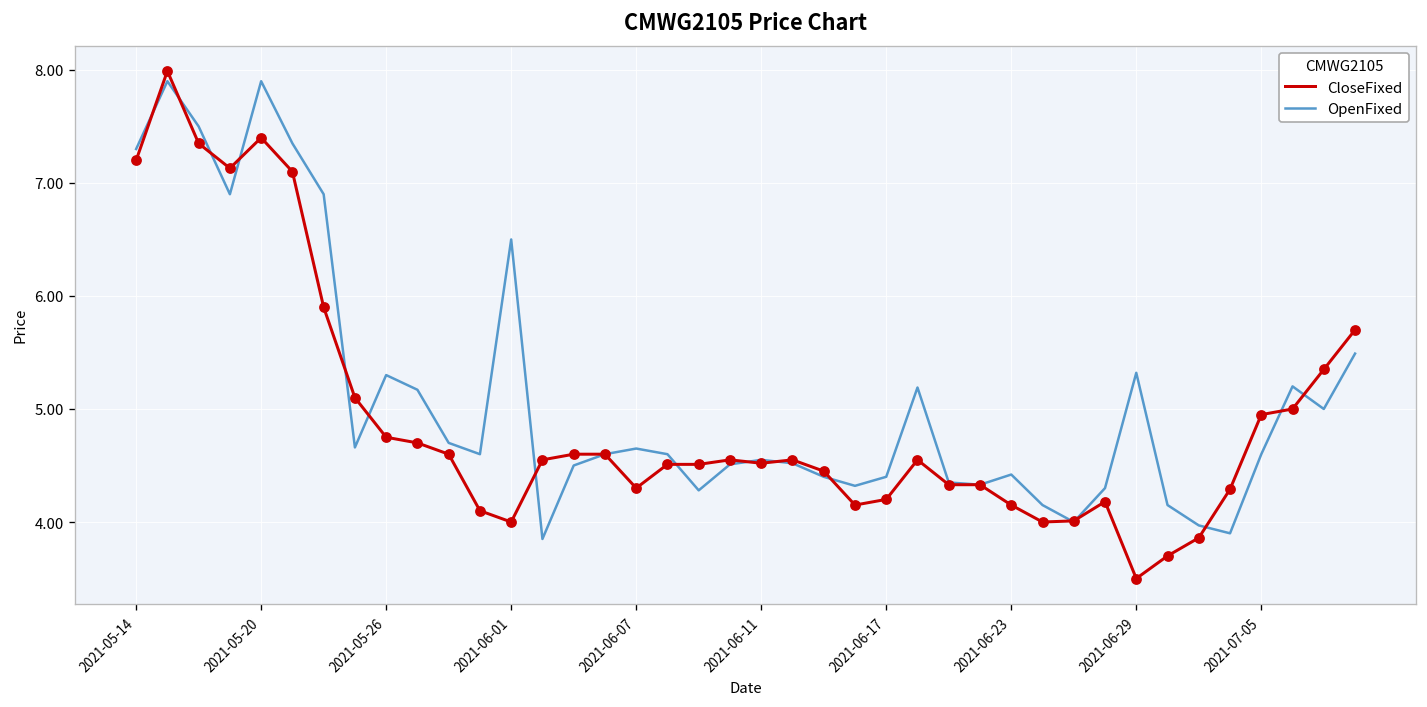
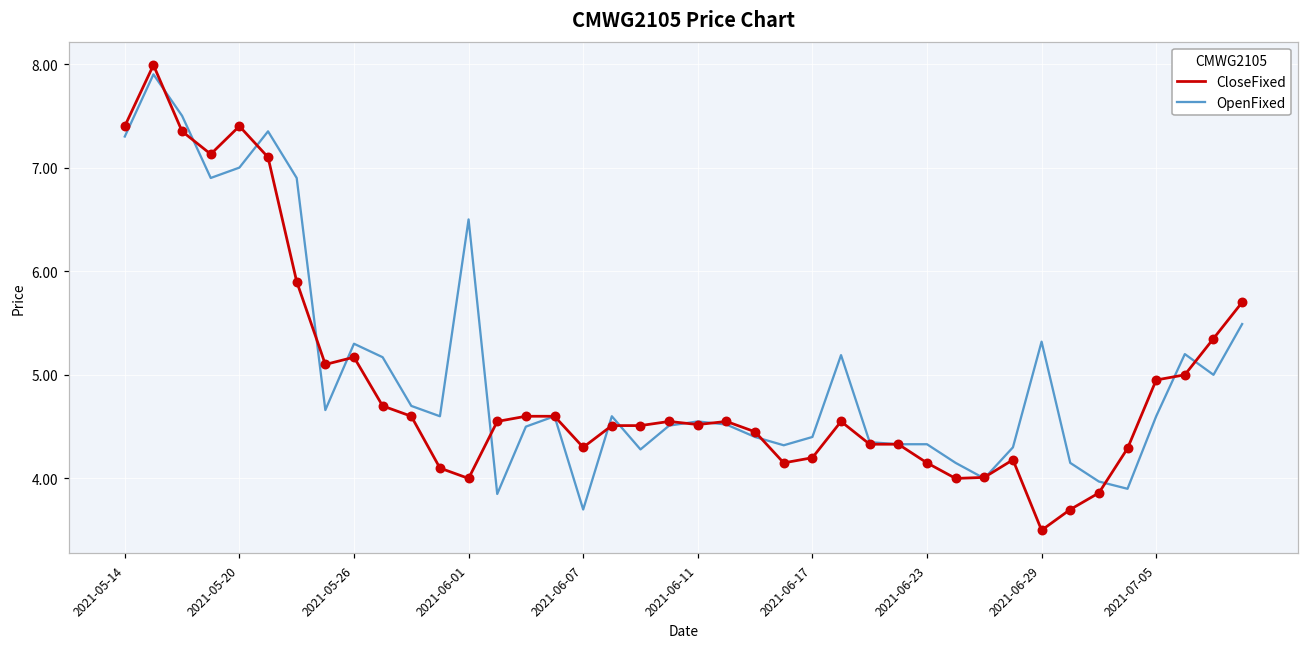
  {
    "CloseFixed": {
-     "2021-05-14": 7.2,
+     "2021-05-14": 7.4,
      "2021-05-20": 7.4,
-     "2021-05-26": 4.8,
+     "2021-05-26": 5.2,
      "2021-06-01": 4.0,
      "2021-06-07": 4.3,
      "2021-06-11": 4.5,
      "2021-06-17": 4.2,
      "2021-06-23": 4.2,
      "2021-06-29": 3.5,
      "2021-07-05": 5.0
    },
    "OpenFixed": {
      "2021-05-14": 7.3,
-     "2021-05-20": 7.9,
+     "2021-05-20": 7.0,
      "2021-05-26": 5.3,
      "2021-06-01": 6.5,
-     "2021-06-07": 4.7,
+     "2021-06-07": 3.7,
      "2021-06-11": 4.6,
      "2021-06-17": 4.4,
-     "2021-06-23": 4.4,
+     "2021-06-23": 4.3,
      "2021-06-29": 5.3,
      "2021-07-05": 4.6
    }
  }
